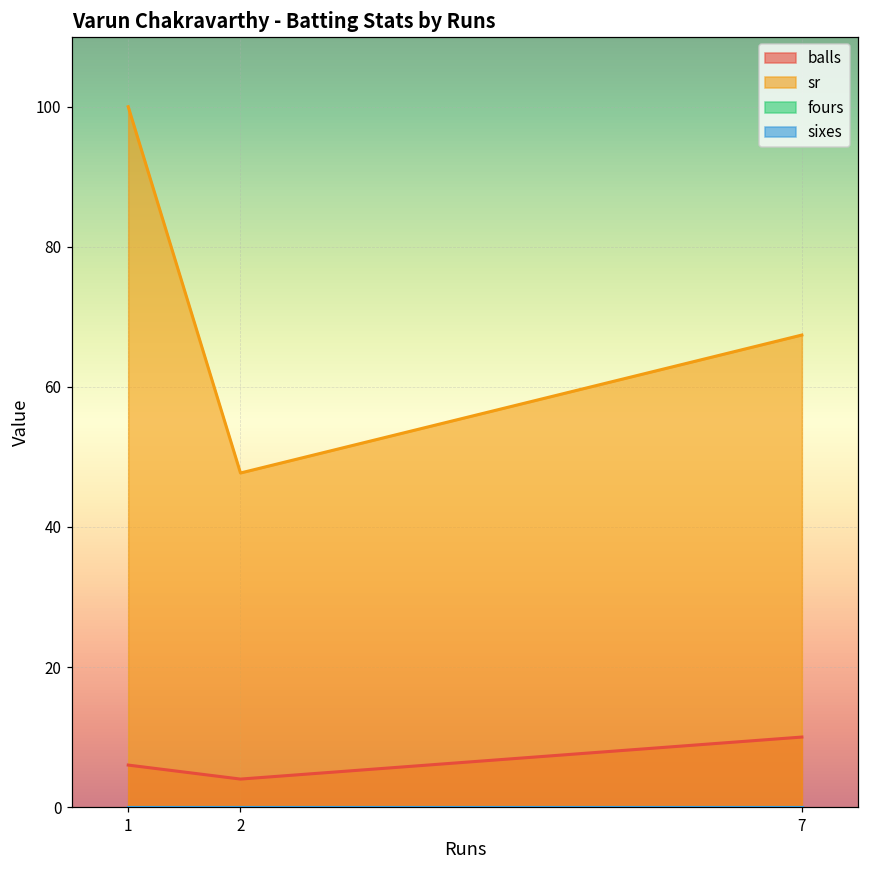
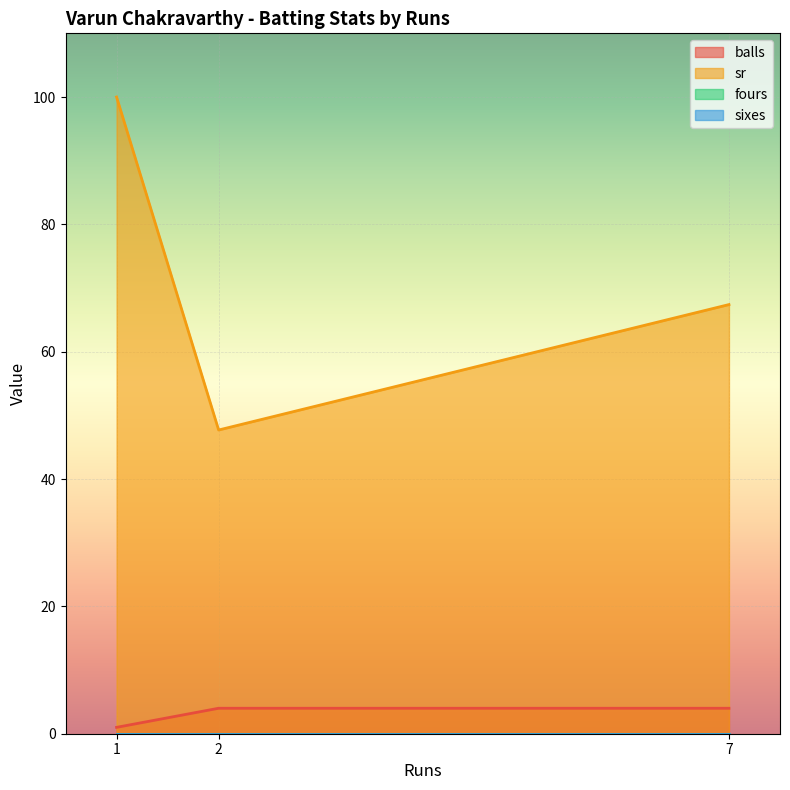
  {
    "balls": {
-     "1": 6,
+     "1": 1,
      "2": 4,
-     "7": 10
+     "7": 4
    },
    "sr": {
      "1": 100,
      "2": 48,
      "7": 67
    },
    "sixes": {
      "1": 0,
      "2": 0,
      "7": 0
    }
  }
